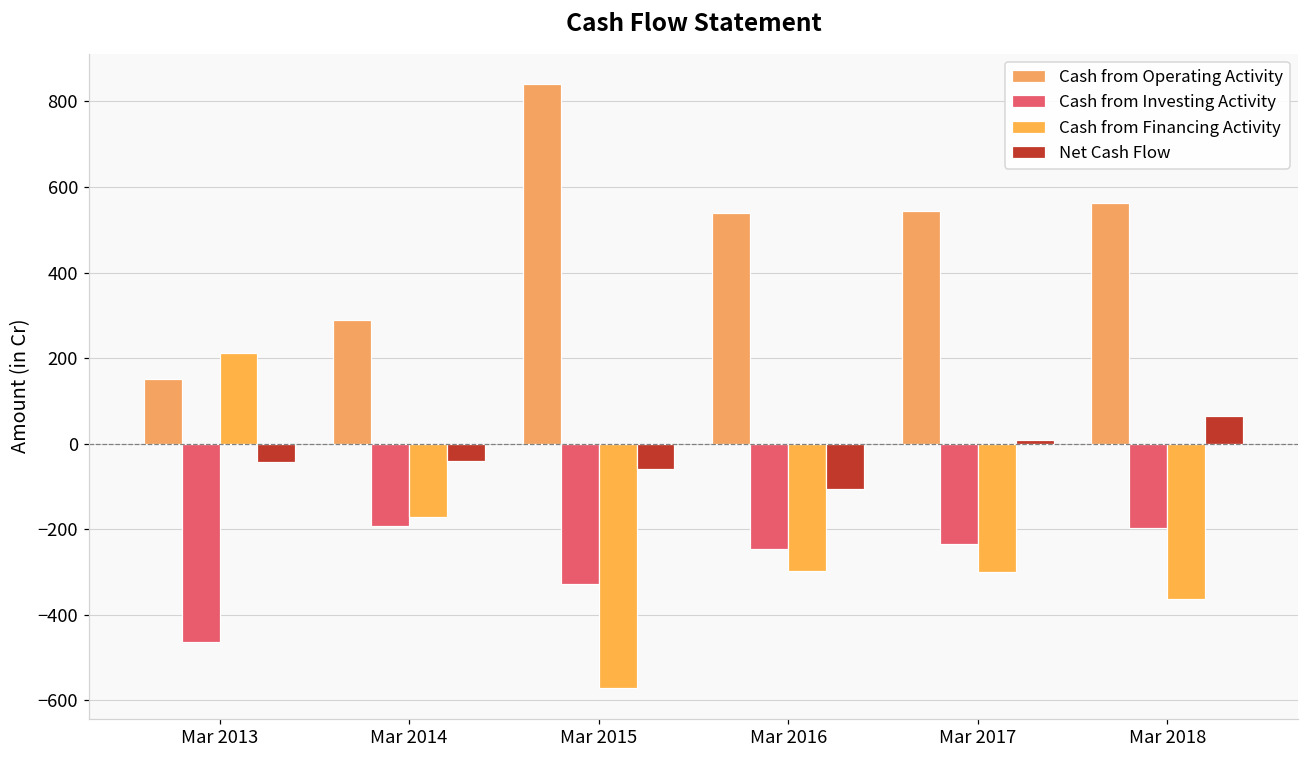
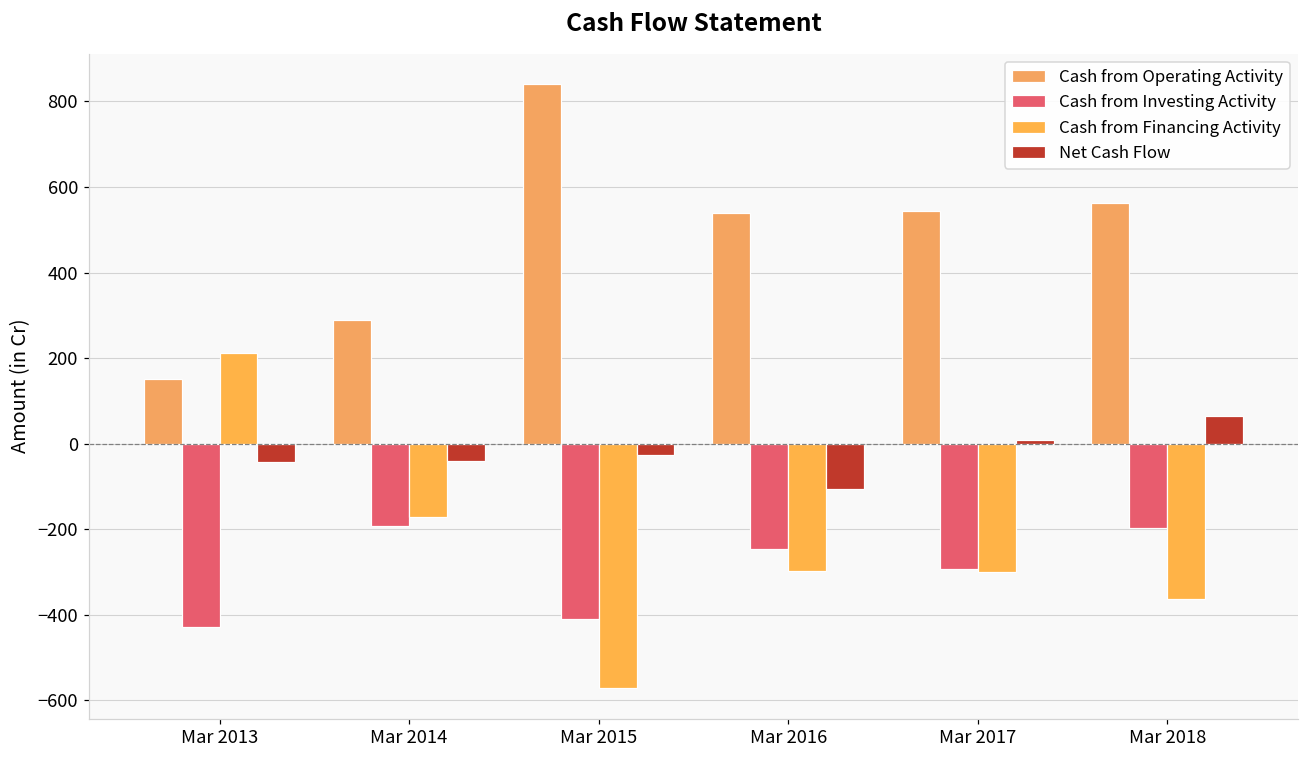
  {
    "Cash from Investing Activity": {
-     "Mar 2013": -460,
+     "Mar 2013": -430,
      "Mar 2014": -190,
-     "Mar 2015": -330,
+     "Mar 2015": -410,
      "Mar 2016": -250,
-     "Mar 2017": -230,
+     "Mar 2017": -290,
      "Mar 2018": -200
    },
    "Net Cash Flow": {
      "Mar 2013": -40,
      "Mar 2014": -40,
-     "Mar 2015": -60,
+     "Mar 2015": -30,
      "Mar 2016": -110,
      "Mar 2017": 10,
      "Mar 2018": 60
    }
  }
